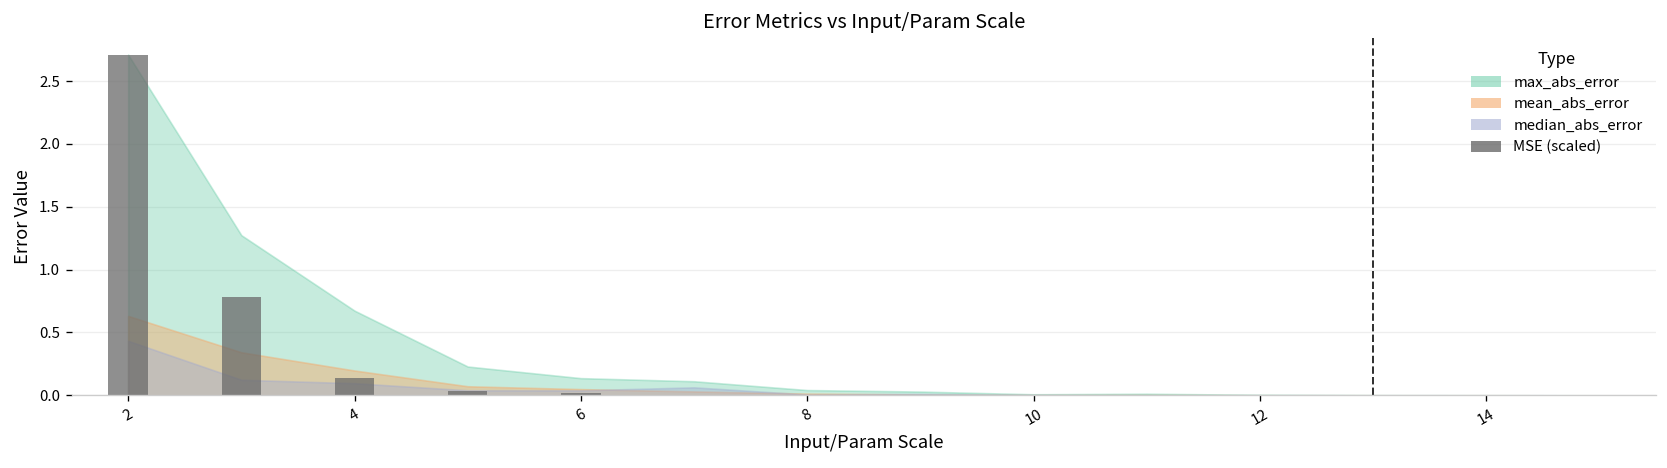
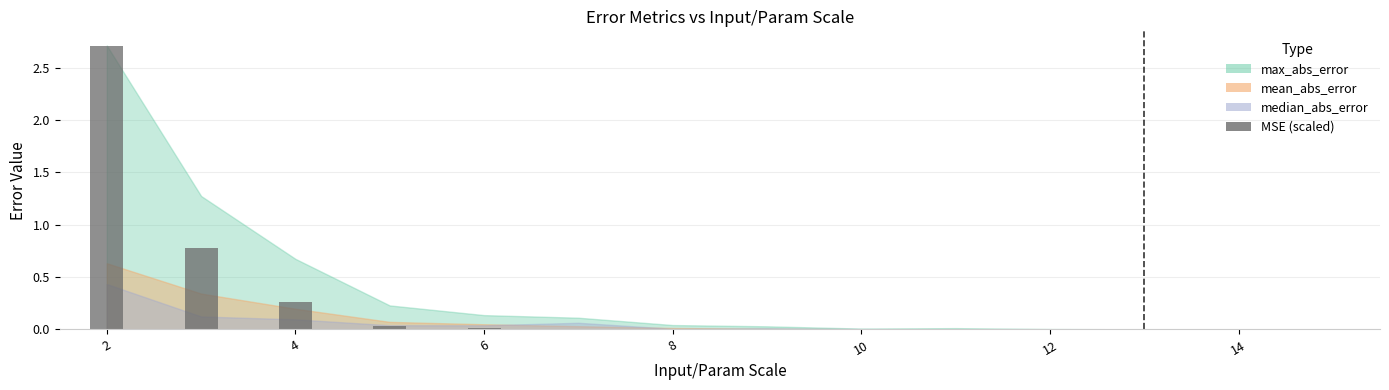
  {
    "MSE (scaled)": {
      "2": 2.71,
-     "4": 0.14
+     "4": 0.26
    },
    "mean_abs_error": {
      "2": 0.63,
      "4": 0.20
    }
  }
